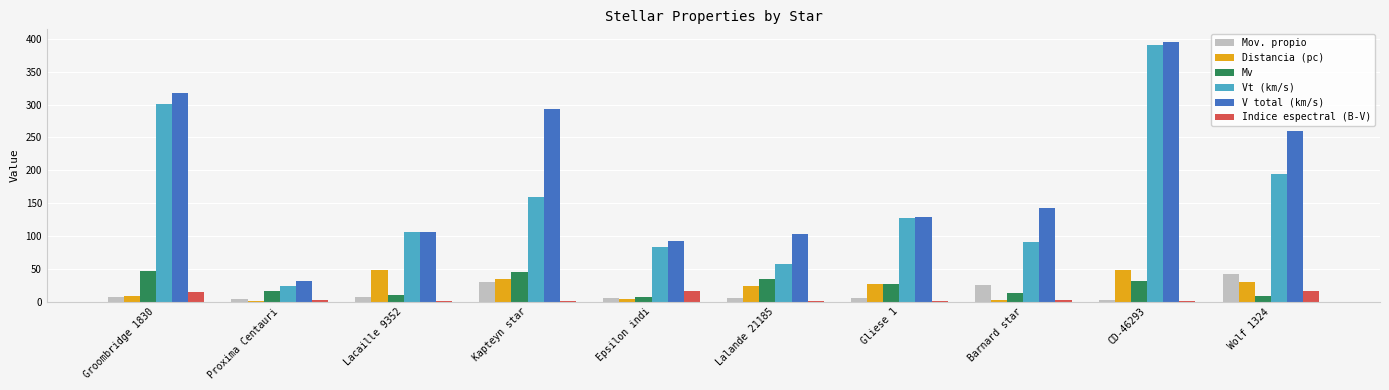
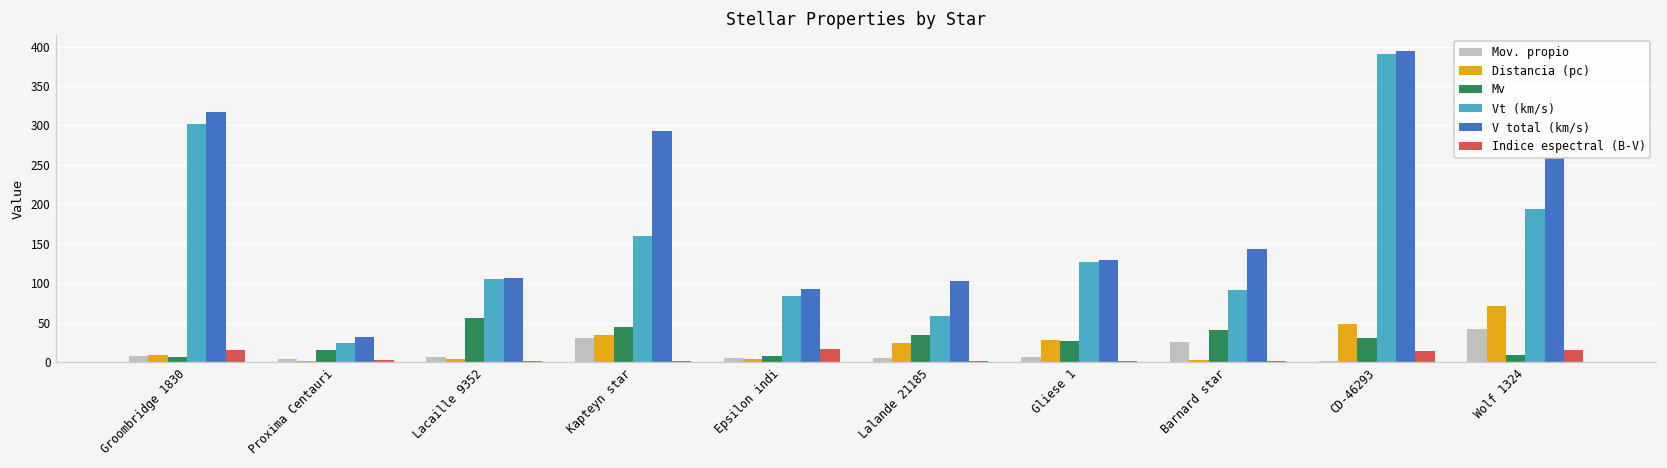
  {
    "Mov. propio": {
      "Groombridge 1830": 10,
      "Proxima Centauri": 0,
      "Lacaille 9352": 10,
      "Kapteyn star": 30,
      "Epsilon indi": 0,
      "Lalande 21185": 0,
      "Gliese 1": 10,
      "Barnard star": 30,
      "Wolf 1324": 40
    },
    "Distancia (pc)": {
      "Groombridge 1830": 10,
-     "Lacaille 9352": 50,
+     "Lacaille 9352": 0,
      "Kapteyn star": 30,
      "Lalande 21185": 20,
      "Gliese 1": 30,
      "CD-46293": 50,
-     "Wolf 1324": 30
+     "Wolf 1324": 70
    },
    "Mv": {
-     "Groombridge 1830": 50,
+     "Groombridge 1830": 10,
      "Proxima Centauri": 20,
-     "Lacaille 9352": 10,
+     "Lacaille 9352": 60,
      "Kapteyn star": 40,
      "Epsilon indi": 10,
      "Lalande 21185": 30,
      "Gliese 1": 30,
-     "Barnard star": 10,
+     "Barnard star": 40,
      "CD-46293": 30,
      "Wolf 1324": 10
    },
    "Indice espectral (B-V)": {
      "Groombridge 1830": 20,
      "Epsilon indi": 20,
-     "CD-46293": 0,
+     "CD-46293": 10,
      "Wolf 1324": 20
    }
  }
